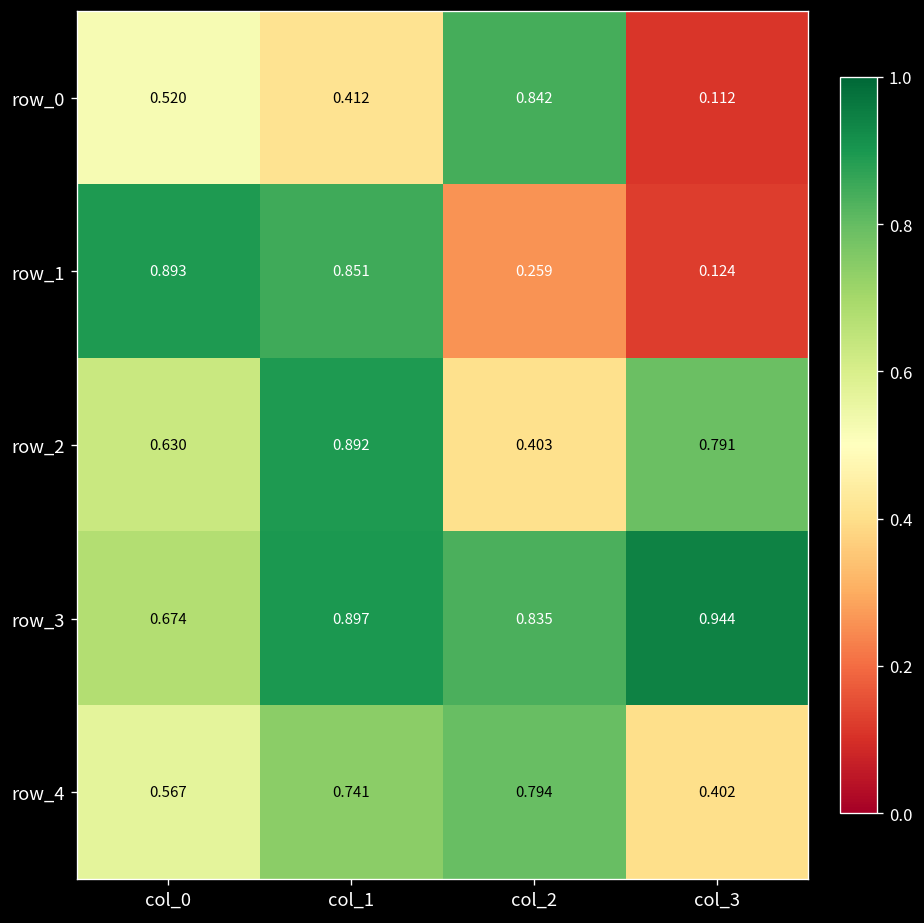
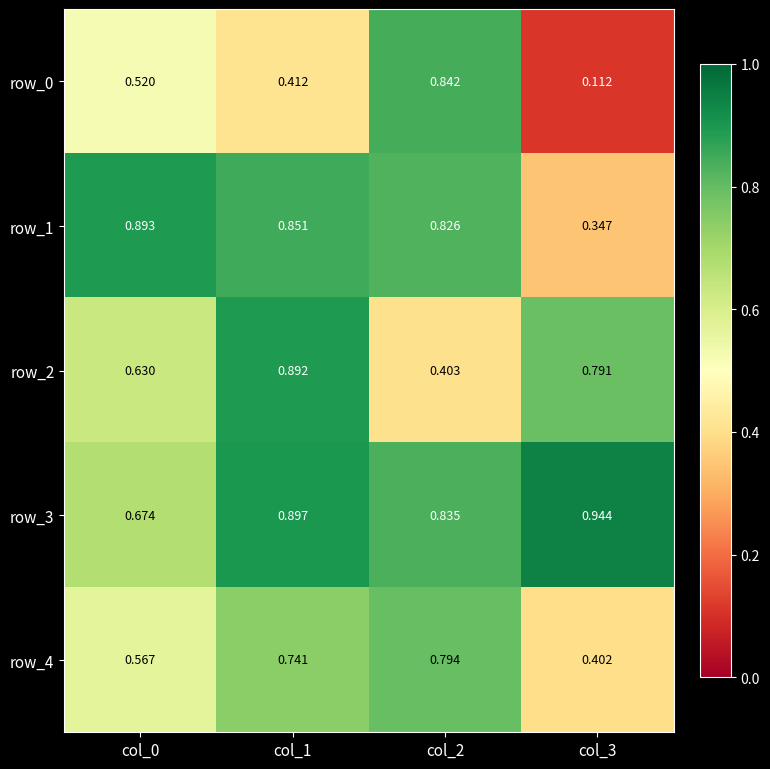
  {
    "row_0": {
      "col_0": 0.520,
      "col_1": 0.412,
      "col_2": 0.842,
      "col_3": 0.112
    },
    "row_1": {
      "col_0": 0.893,
      "col_1": 0.851,
-     "col_2": 0.259,
-     "col_3": 0.124
+     "col_2": 0.826,
+     "col_3": 0.347
    },
    "row_2": {
      "col_0": 0.630,
      "col_1": 0.892,
      "col_2": 0.403,
      "col_3": 0.791
    },
    "row_3": {
      "col_0": 0.674,
      "col_1": 0.897,
      "col_2": 0.835,
      "col_3": 0.944
    },
    "row_4": {
      "col_0": 0.567,
      "col_1": 0.741,
      "col_2": 0.794,
      "col_3": 0.402
    }
  }
